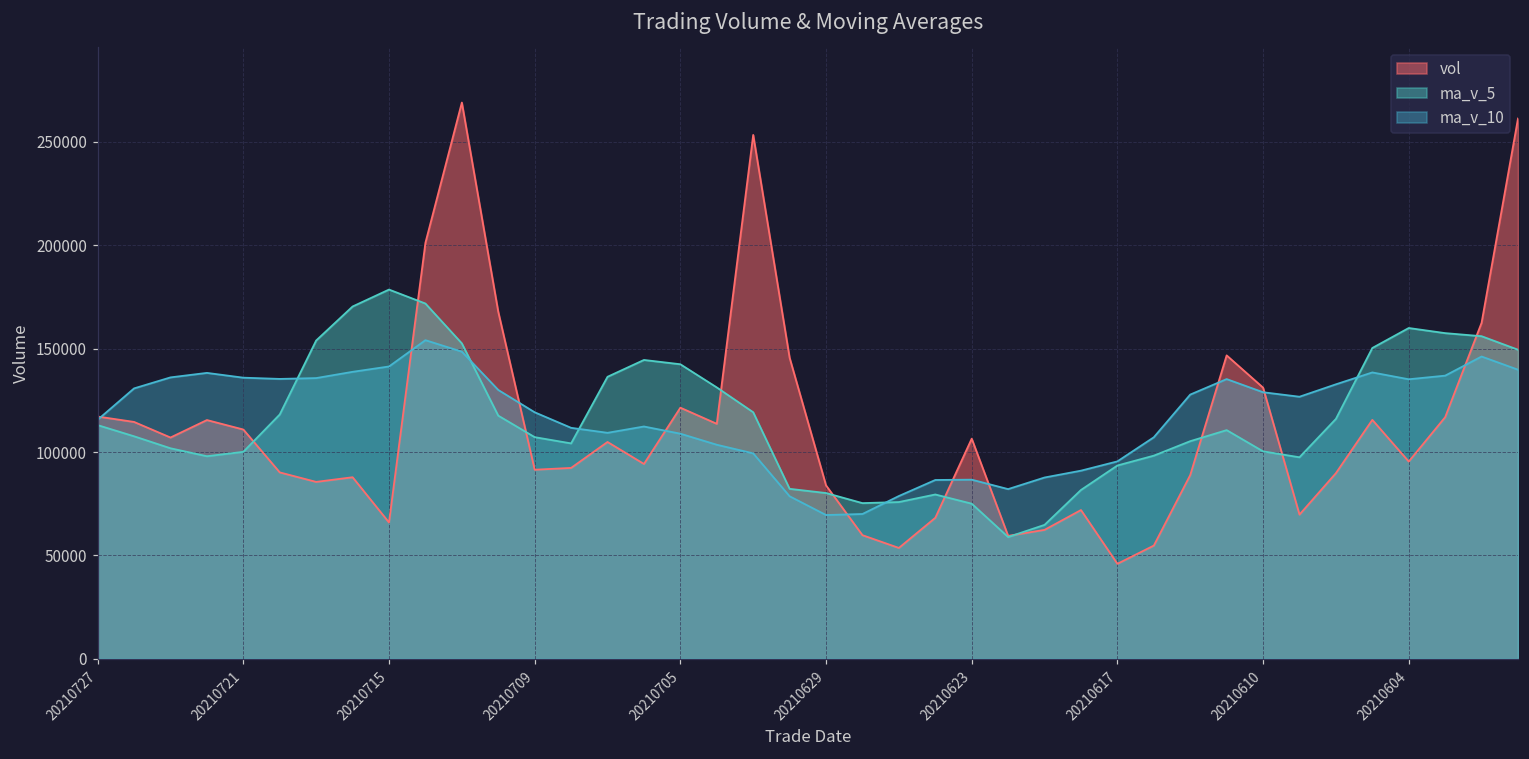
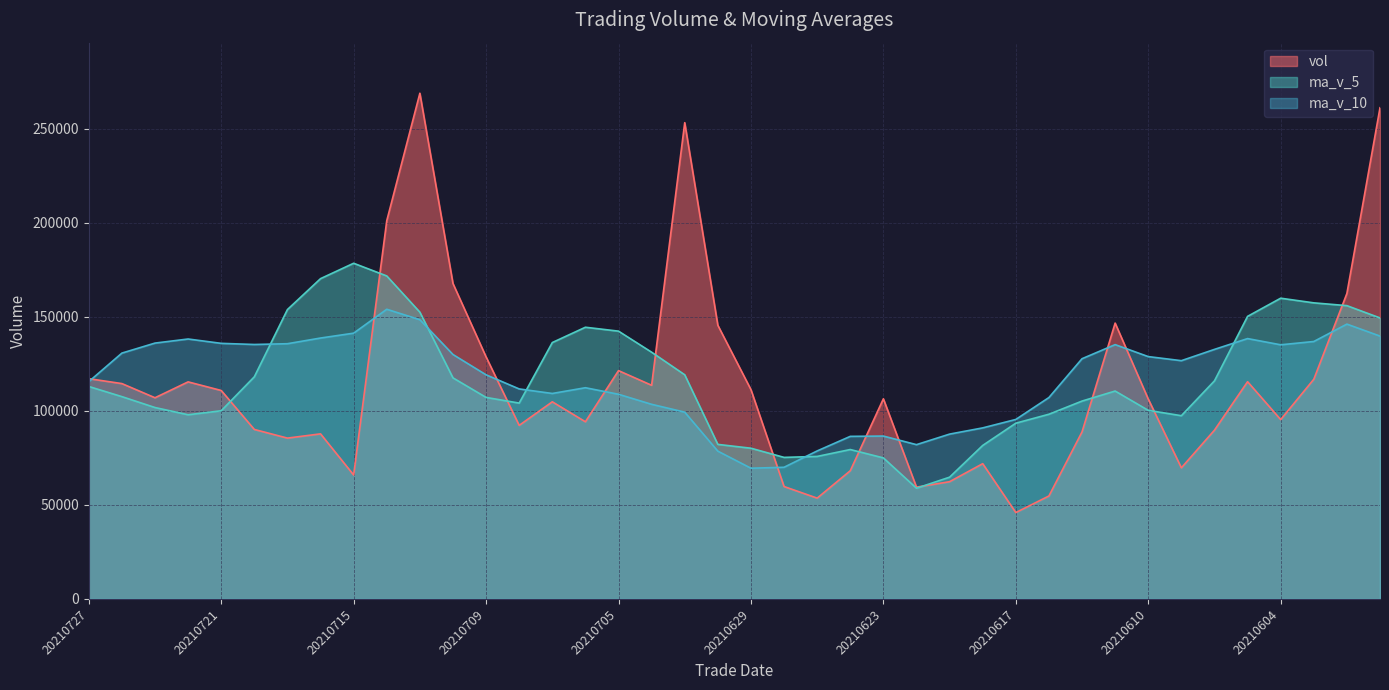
  {
    "vol": {
      "20210727": 117000,
      "20210721": 111000,
      "20210715": 66000,
-     "20210709": 91000,
+     "20210709": 129000,
      "20210705": 121000,
-     "20210629": 84000,
+     "20210629": 111000,
      "20210623": 106000,
      "20210617": 46000,
-     "20210610": 131000,
+     "20210610": 106000,
      "20210604": 95000
    }
  }
